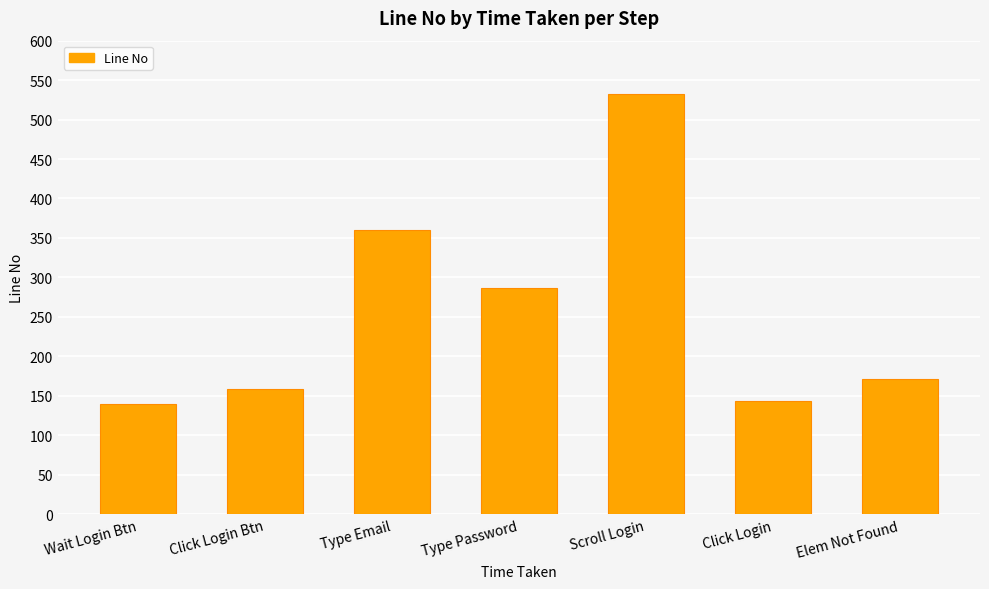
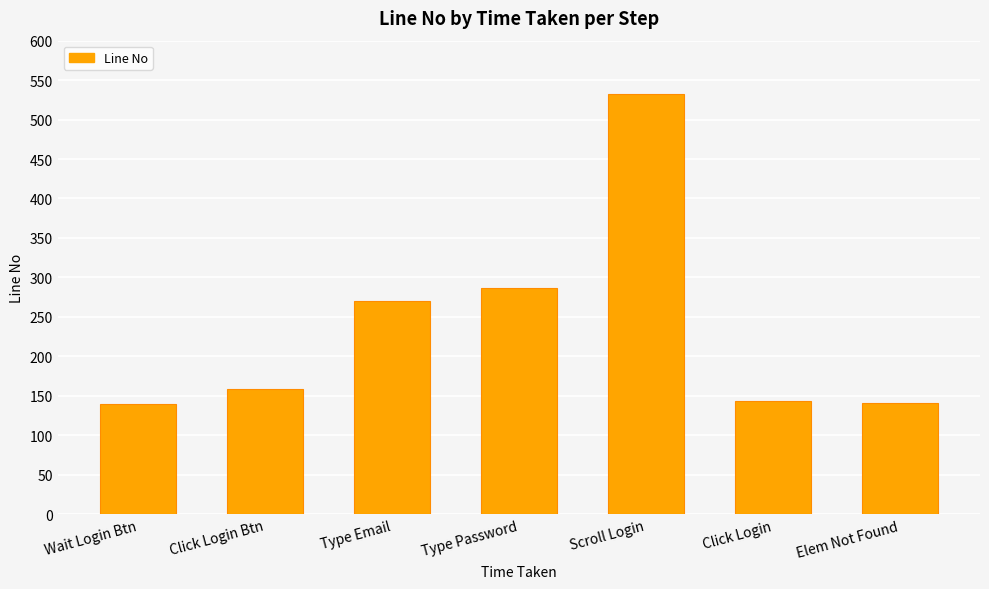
  {
    "Wait Login Btn": 140,
    "Click Login Btn": 160,
-   "Type Email": 360,
+   "Type Email": 270,
    "Type Password": 290,
    "Scroll Login": 530,
    "Click Login": 140,
-   "Elem Not Found": 170
+   "Elem Not Found": 140
  }
